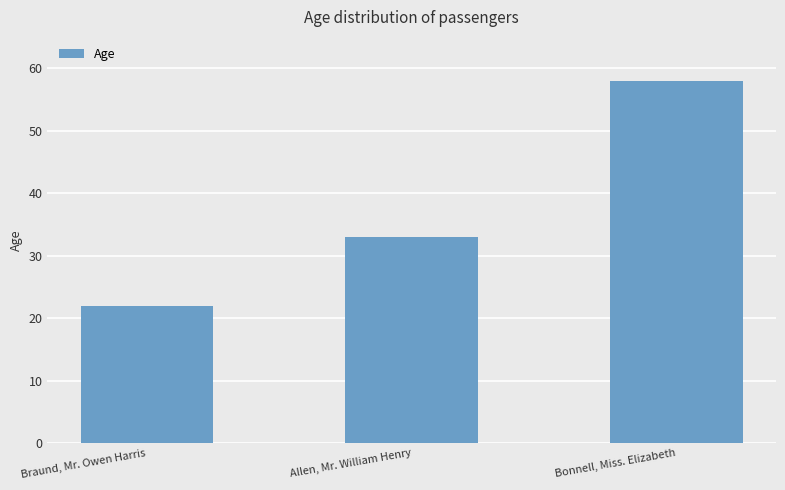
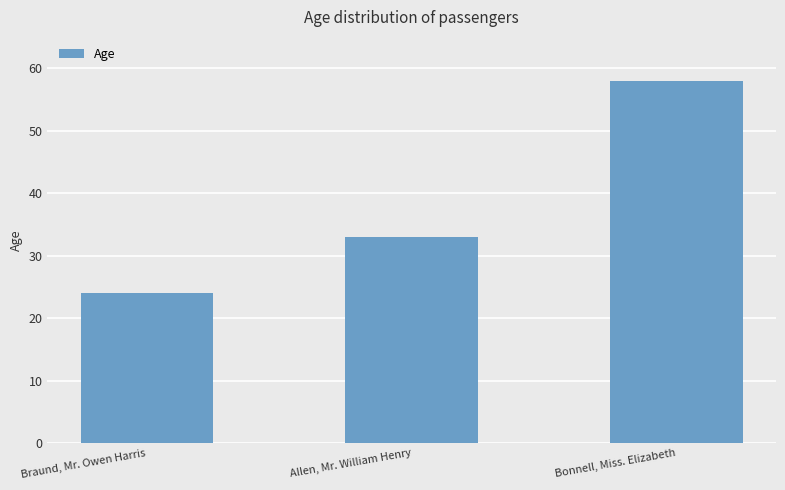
  {
-   "Braund, Mr. Owen Harris": 22,
+   "Braund, Mr. Owen Harris": 24,
    "Allen, Mr. William Henry": 33,
    "Bonnell, Miss. Elizabeth": 58
  }
